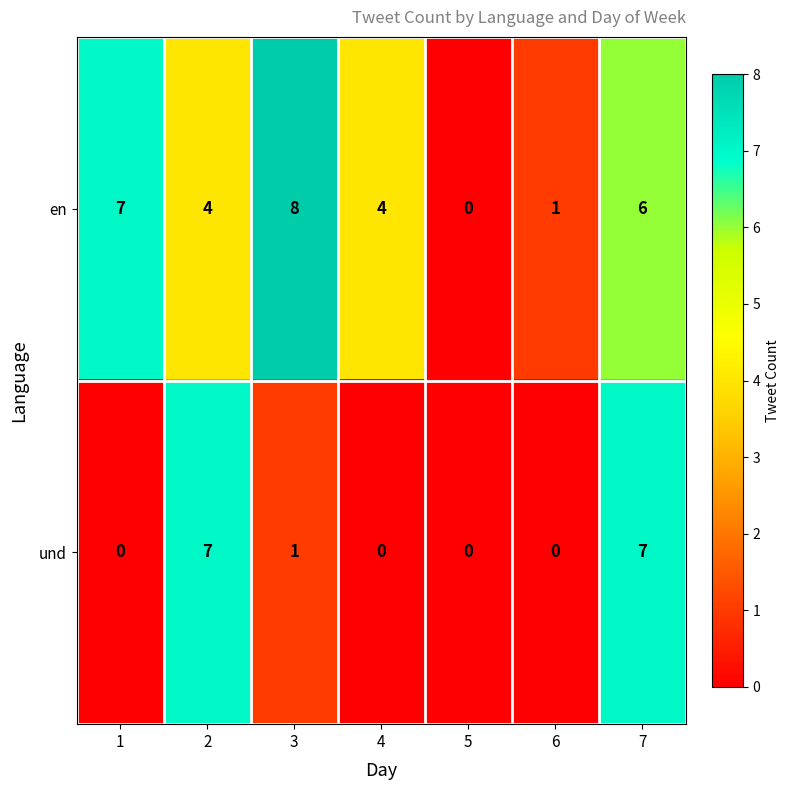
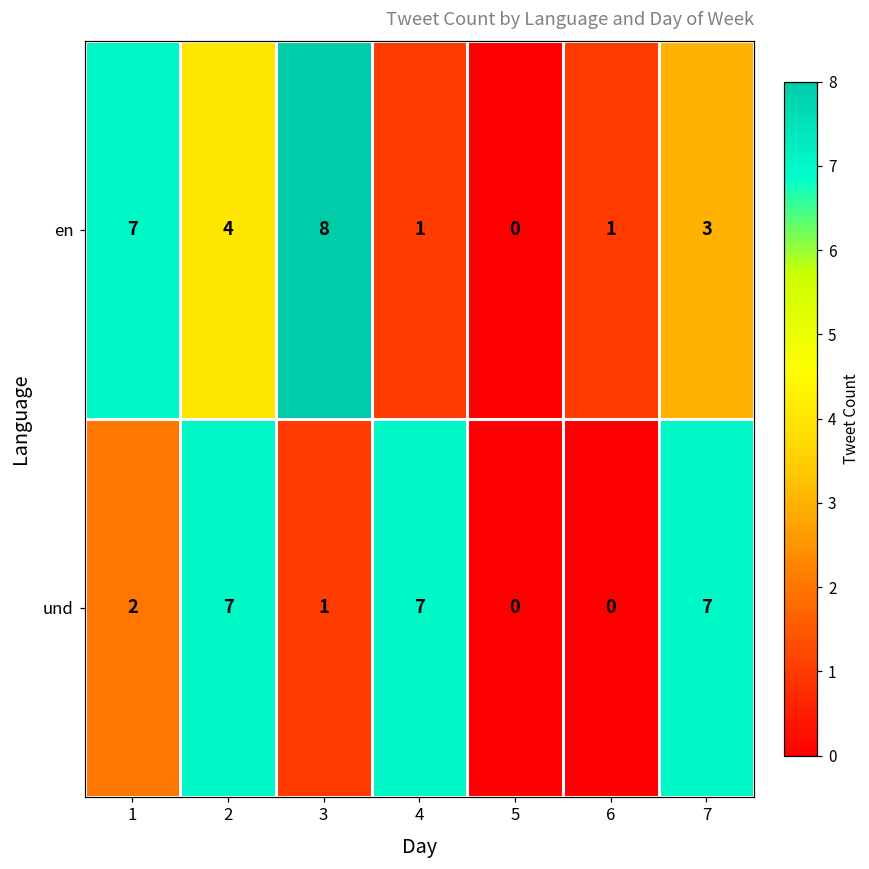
  {
    "en": {
      "1": 7,
      "2": 4,
      "3": 8,
-     "4": 4,
+     "4": 1,
      "5": 0,
      "6": 1,
-     "7": 6
+     "7": 3
    },
    "und": {
-     "1": 0,
+     "1": 2,
      "2": 7,
      "3": 1,
-     "4": 0,
+     "4": 7,
      "5": 0,
      "6": 0,
      "7": 7
    }
  }
